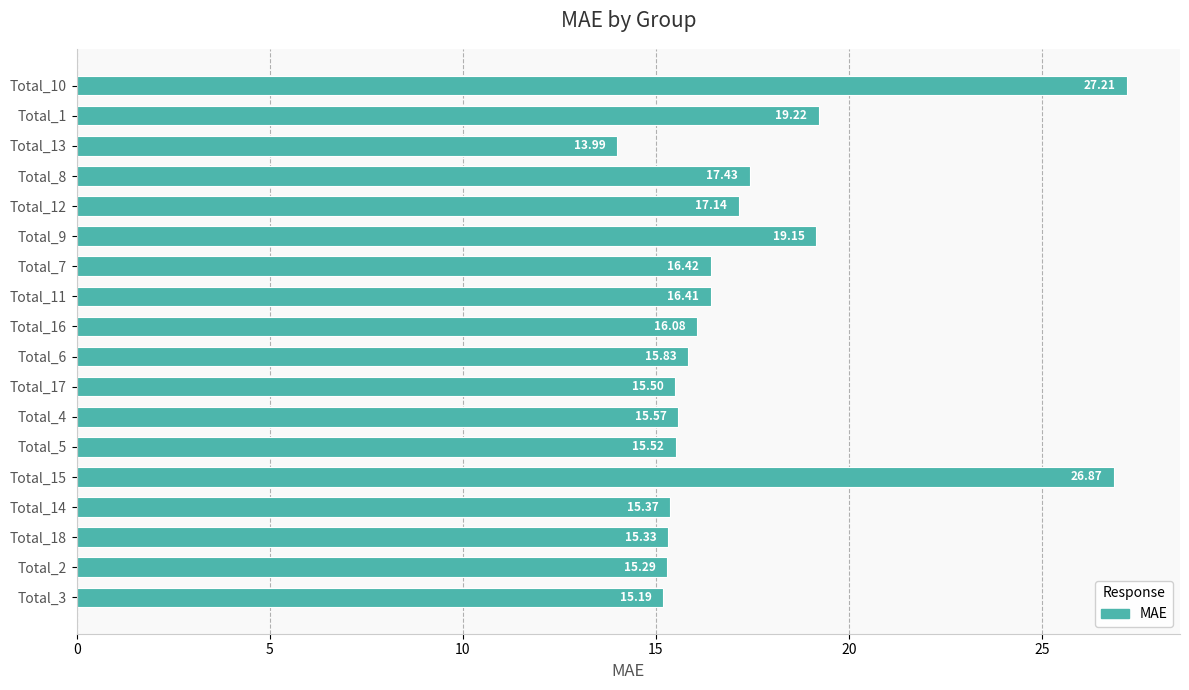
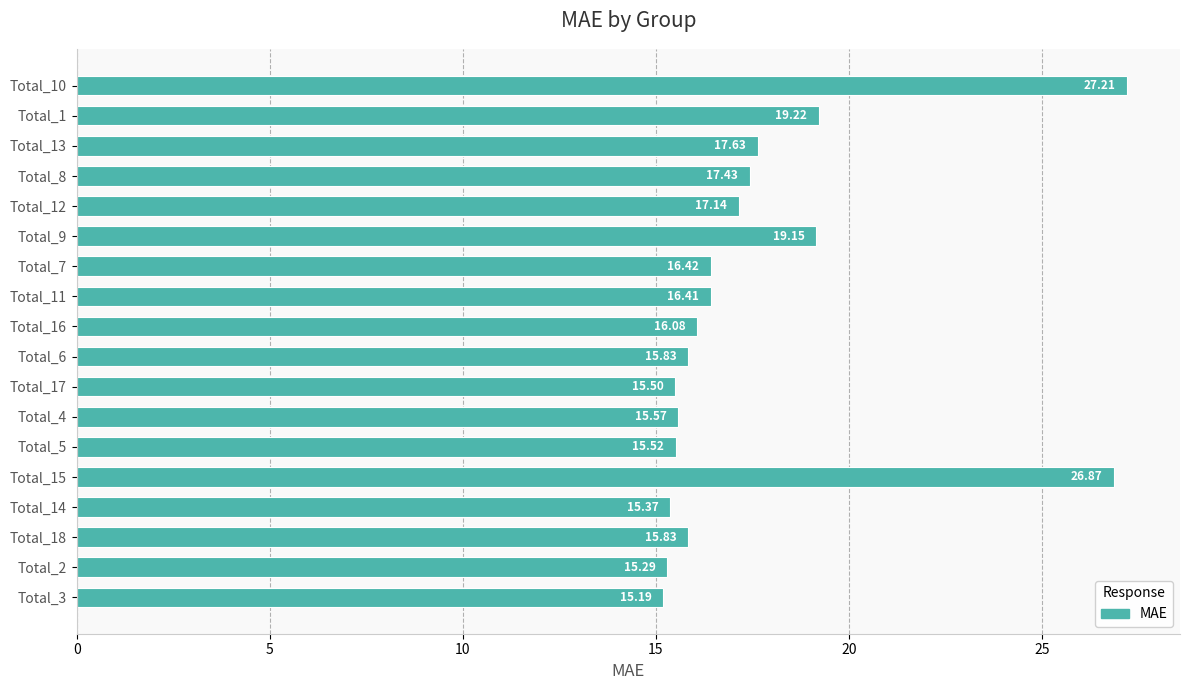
  {
    "Total_10": 27.21,
    "Total_1": 19.22,
-   "Total_13": 13.99,
+   "Total_13": 17.63,
    "Total_8": 17.43,
    "Total_12": 17.14,
    "Total_9": 19.15,
    "Total_7": 16.42,
    "Total_11": 16.41,
    "Total_16": 16.08,
    "Total_6": 15.83,
    "Total_17": 15.50,
    "Total_4": 15.57,
    "Total_5": 15.52,
    "Total_15": 26.87,
    "Total_14": 15.37,
-   "Total_18": 15.33,
+   "Total_18": 15.83,
    "Total_2": 15.29,
    "Total_3": 15.19
  }
